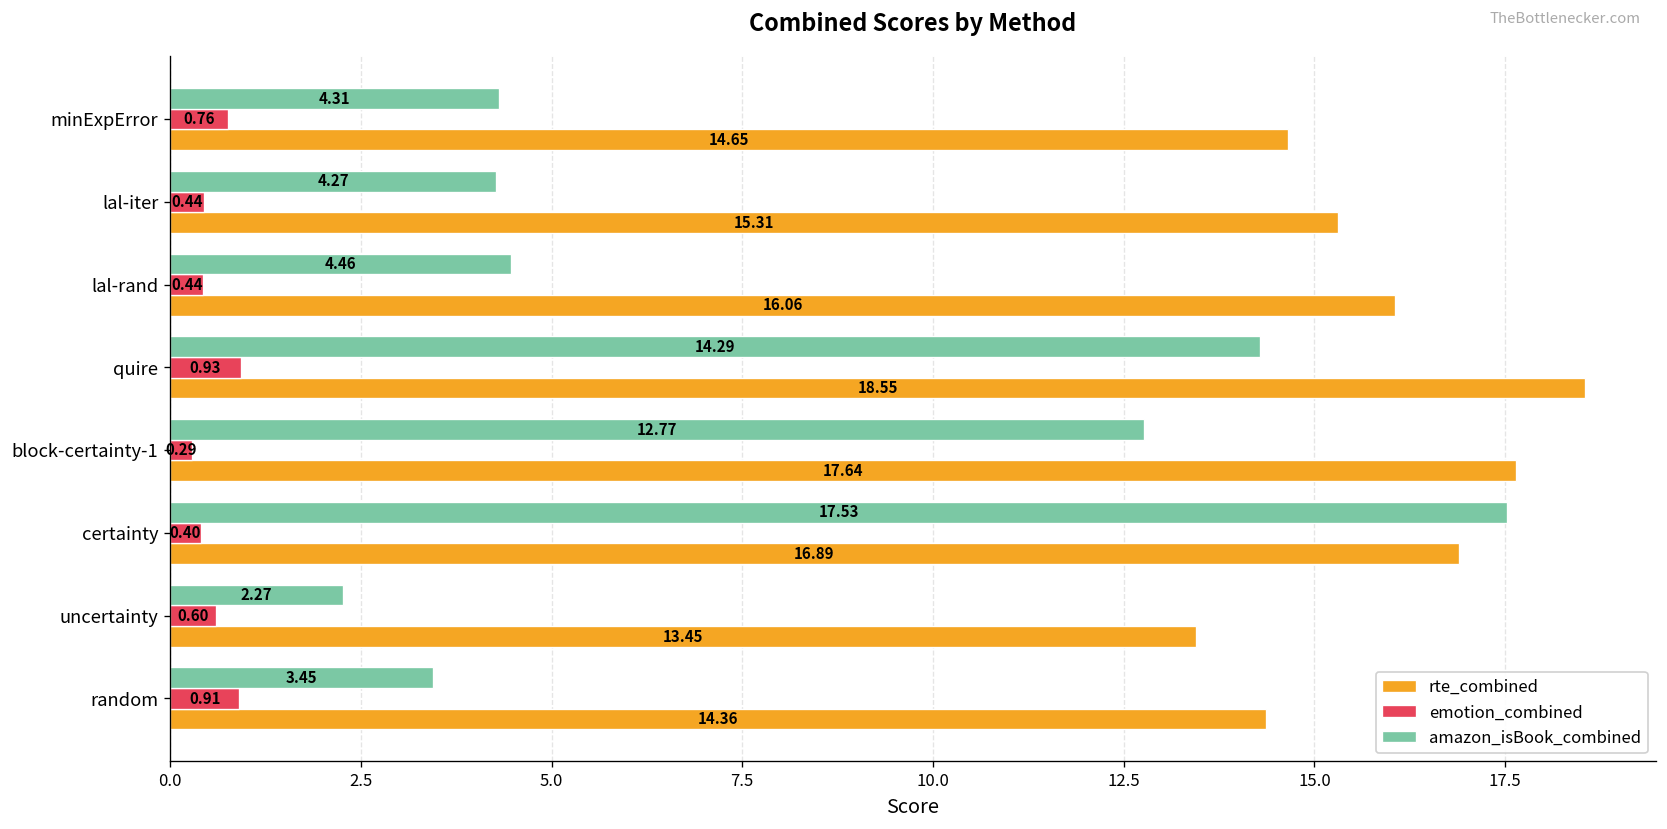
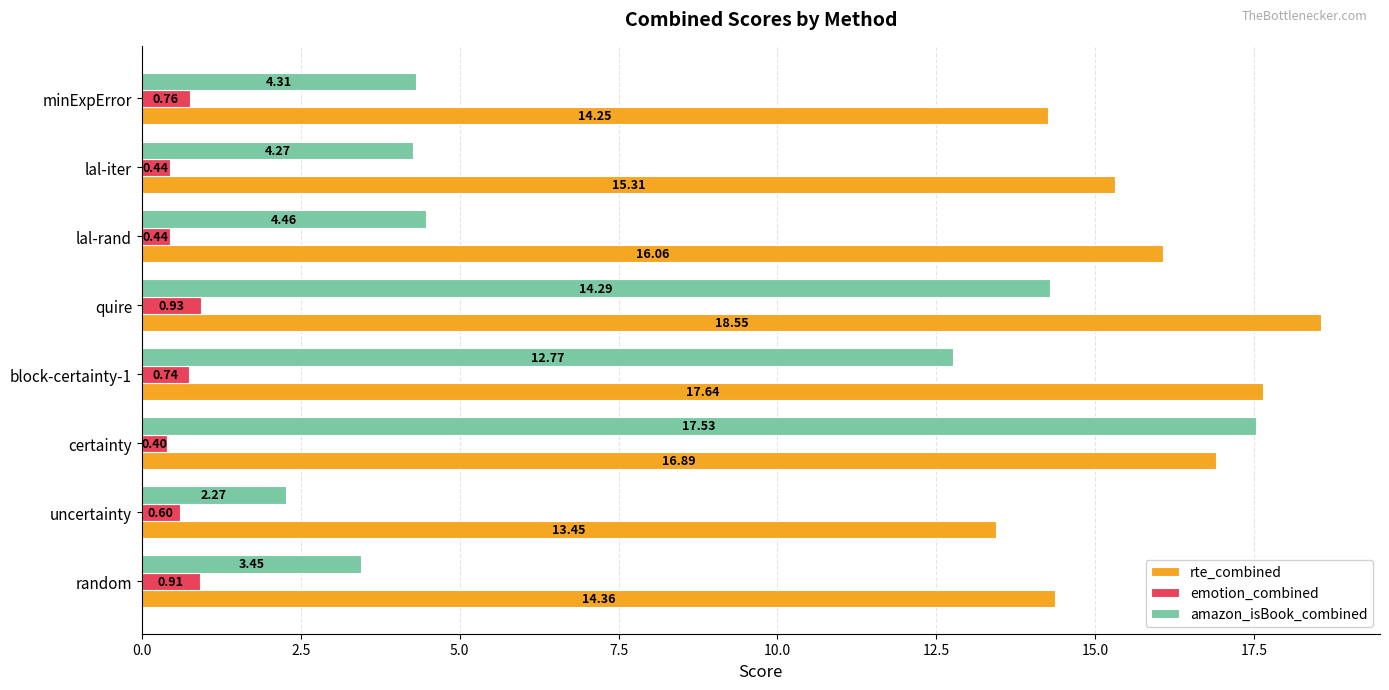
  {
    "rte_combined": {
-     "minExpError": 14.65,
+     "minExpError": 14.25,
      "lal-iter": 15.31,
      "lal-rand": 16.06,
      "quire": 18.55,
      "block-certainty-1": 17.64,
      "certainty": 16.89,
      "uncertainty": 13.45,
      "random": 14.36
    },
    "emotion_combined": {
      "minExpError": 0.76,
      "lal-iter": 0.44,
      "lal-rand": 0.44,
      "quire": 0.93,
-     "block-certainty-1": 0.29,
+     "block-certainty-1": 0.74,
      "certainty": 0.40,
      "uncertainty": 0.60,
      "random": 0.91
    },
    "amazon_isBook_combined": {
      "minExpError": 4.31,
      "lal-iter": 4.27,
      "lal-rand": 4.46,
      "quire": 14.29,
      "block-certainty-1": 12.77,
      "certainty": 17.53,
      "uncertainty": 2.27,
      "random": 3.45
    }
  }
